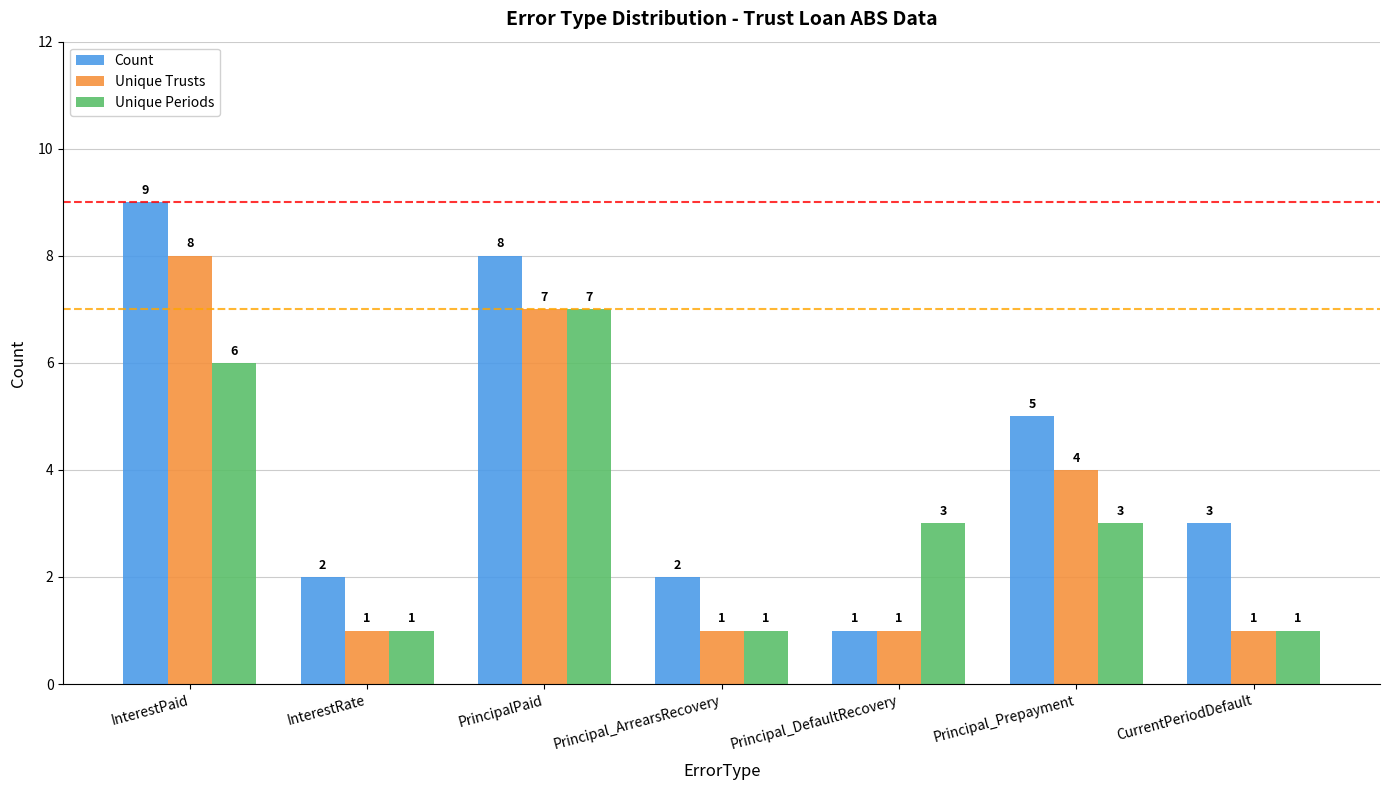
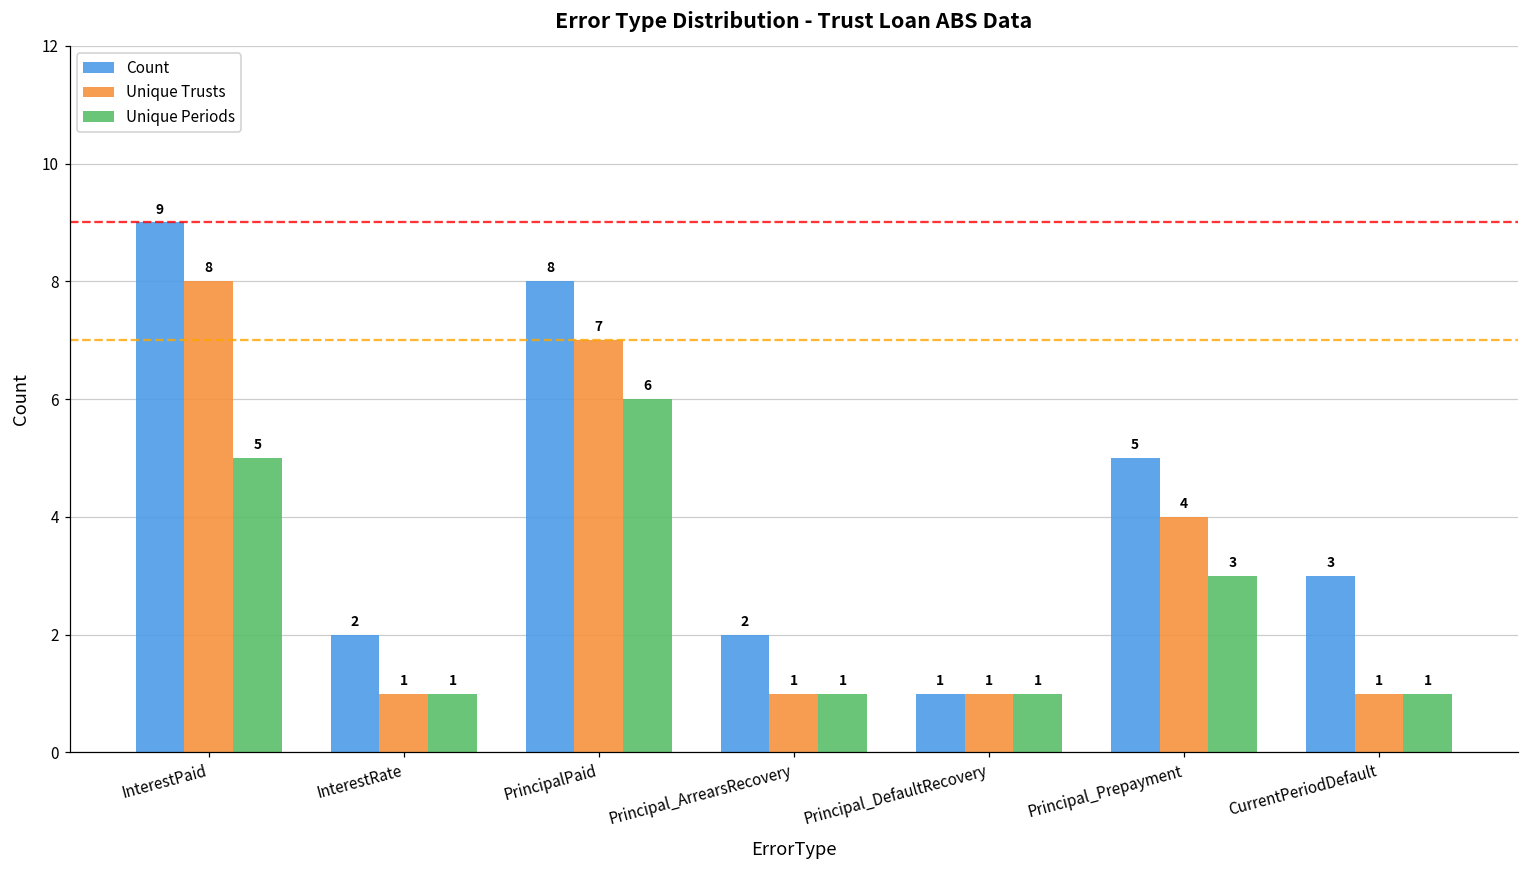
  {
    "Count": {
      "InterestPaid": 9,
      "InterestRate": 2,
      "PrincipalPaid": 8,
      "Principal_ArrearsRecovery": 2,
      "Principal_DefaultRecovery": 1,
      "Principal_Prepayment": 5,
      "CurrentPeriodDefault": 3
    },
    "Unique Trusts": {
      "InterestPaid": 8,
      "InterestRate": 1,
      "PrincipalPaid": 7,
      "Principal_ArrearsRecovery": 1,
      "Principal_DefaultRecovery": 1,
      "Principal_Prepayment": 4,
      "CurrentPeriodDefault": 1
    },
    "Unique Periods": {
-     "InterestPaid": 6,
+     "InterestPaid": 5,
      "InterestRate": 1,
-     "PrincipalPaid": 7,
+     "PrincipalPaid": 6,
      "Principal_ArrearsRecovery": 1,
-     "Principal_DefaultRecovery": 3,
+     "Principal_DefaultRecovery": 1,
      "Principal_Prepayment": 3,
      "CurrentPeriodDefault": 1
    }
  }
